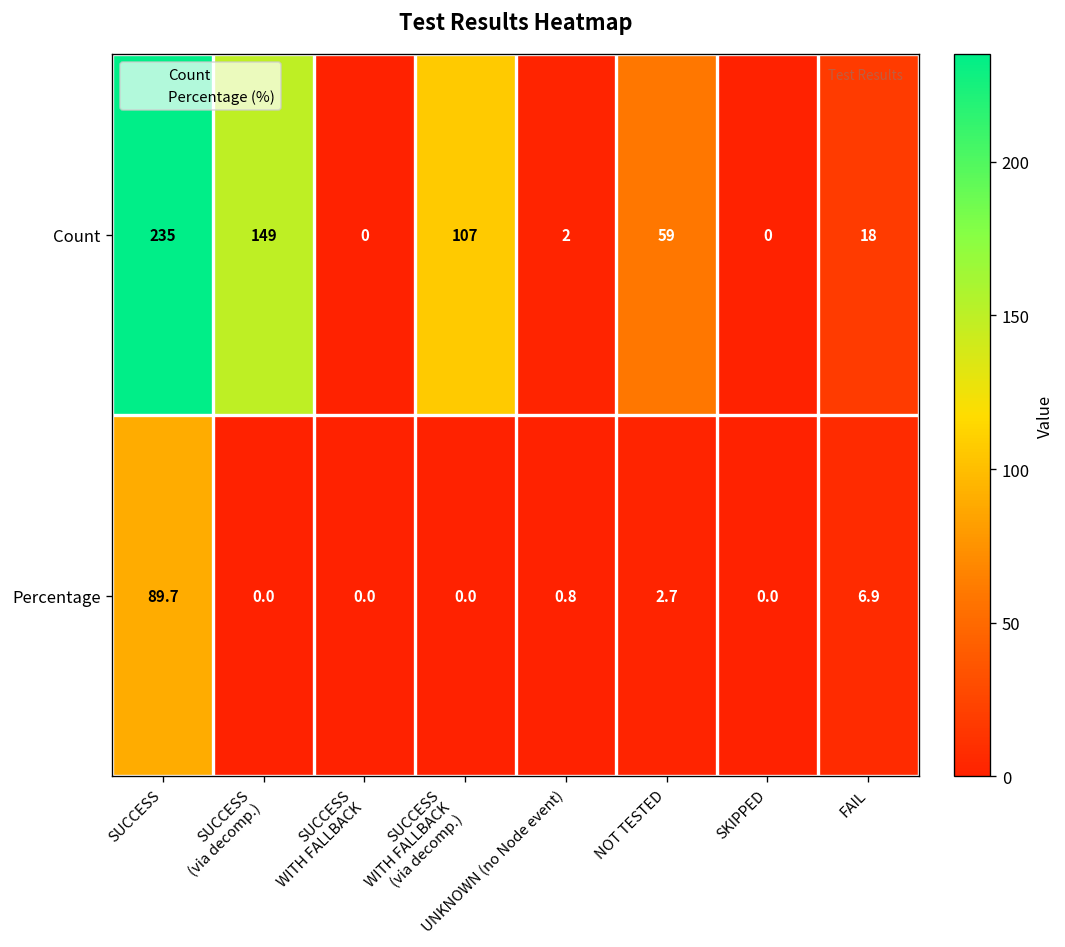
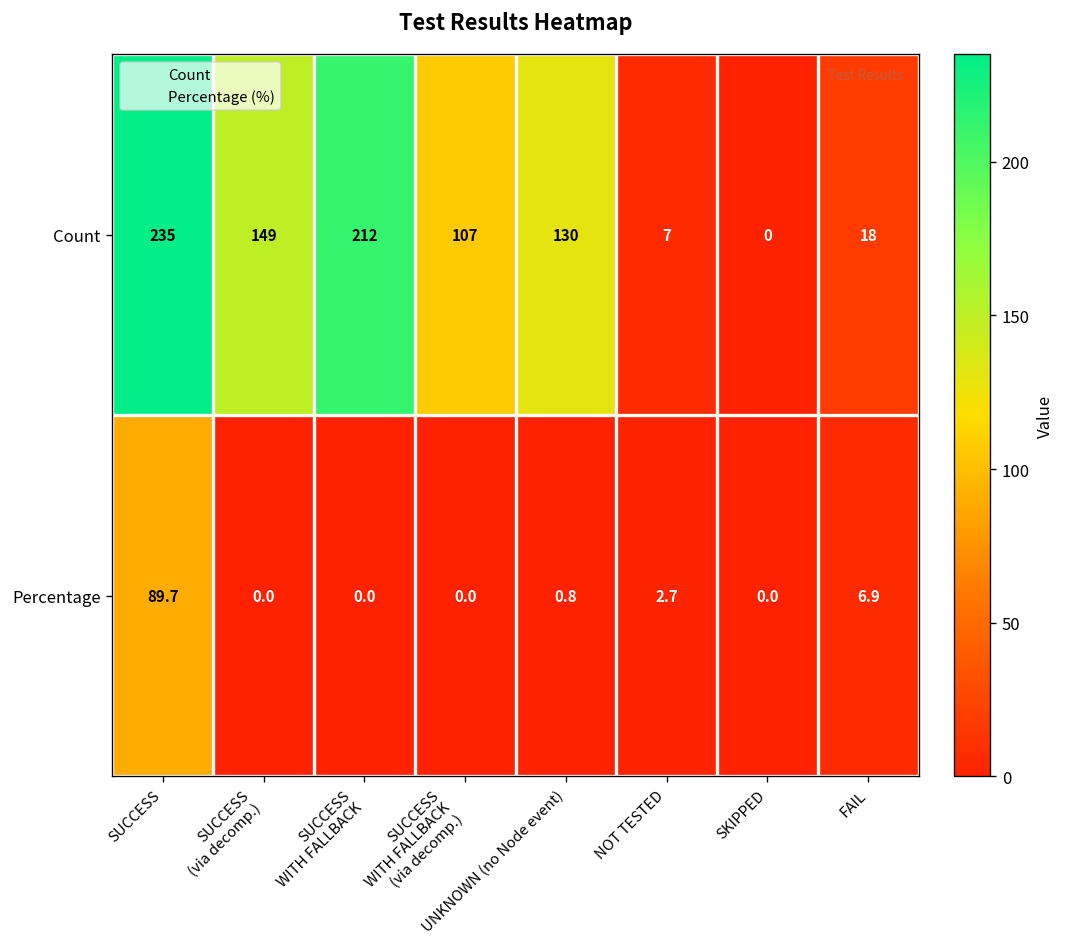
  {
    "Count": {
      "SUCCESS": 235,
      "SUCCESS (via decomp.)": 149,
-     "SUCCESS WITH FALLBACK": 0,
+     "SUCCESS WITH FALLBACK": 212,
      "SUCCESS WITH FALLBACK (via decomp.)": 107,
-     "UNKNOWN (no Node event)": 2,
-     "NOT TESTED": 59,
+     "UNKNOWN (no Node event)": 130,
+     "NOT TESTED": 7,
      "SKIPPED": 0
    },
    "Percentage": {
      "SUCCESS": 89.7,
      "SUCCESS (via decomp.)": 0.0,
      "SUCCESS WITH FALLBACK": 0.0,
      "SUCCESS WITH FALLBACK (via decomp.)": 0.0,
      "UNKNOWN (no Node event)": 0.8,
      "NOT TESTED": 2.7,
      "SKIPPED": 0.0,
      "FAIL": 6.9
    }
  }
